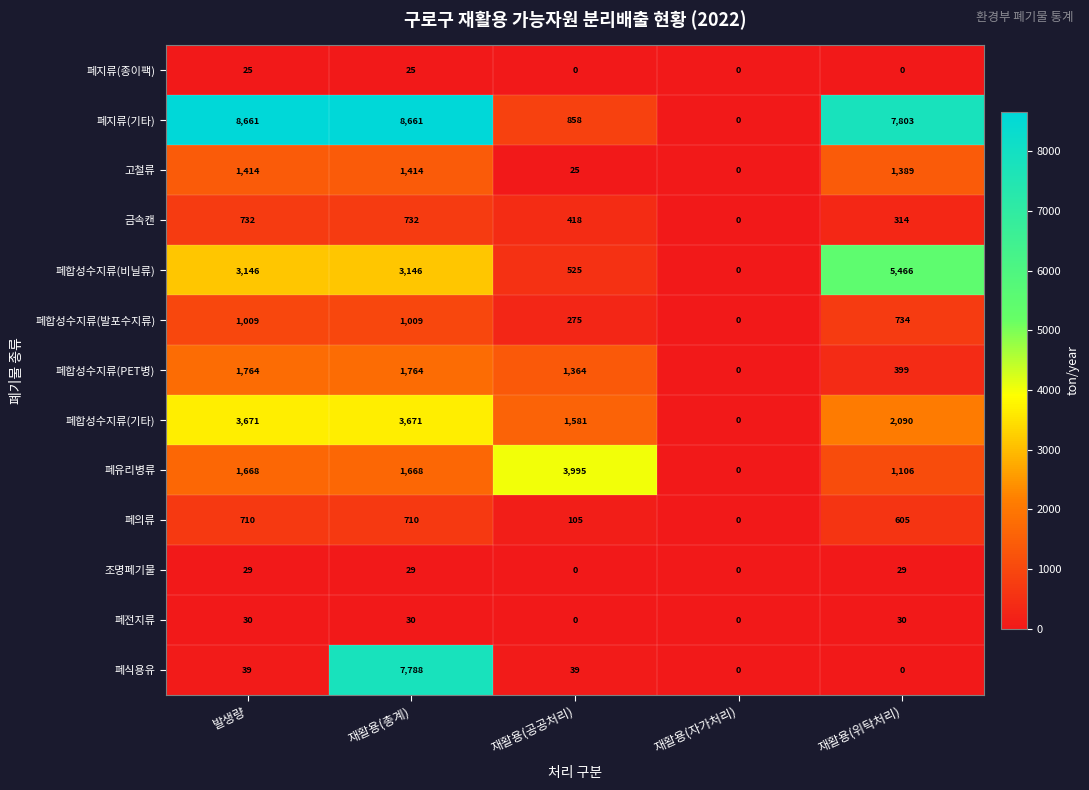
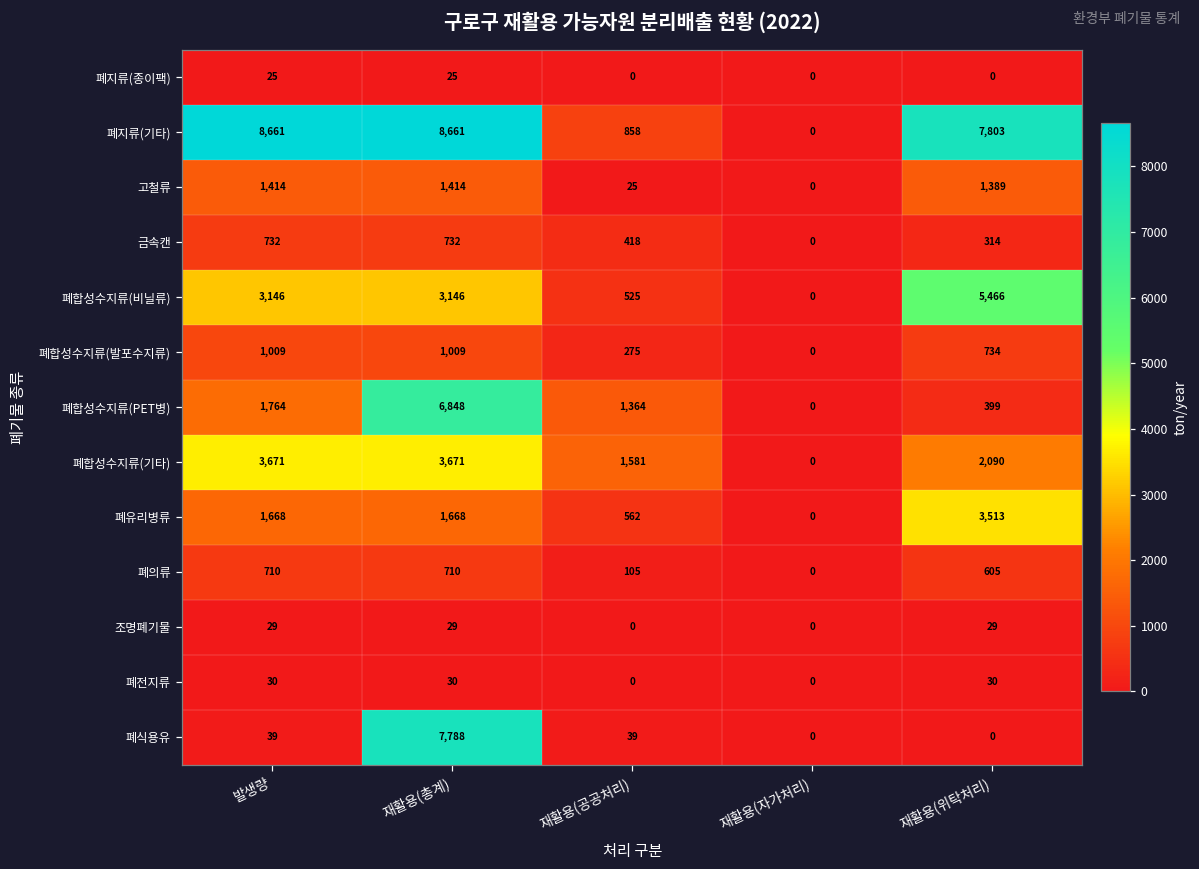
  {
    "폐지류(종이팩)": {
      "발생량": "25",
      "재활용(총계)": "25",
      "재활용(공공처리)": "0",
      "재활용(자가처리)": "0",
      "재활용(위탁처리)": "0"
    },
    "폐지류(기타)": {
      "발생량": "8,661",
      "재활용(총계)": "8,661",
      "재활용(공공처리)": "858",
      "재활용(자가처리)": "0",
      "재활용(위탁처리)": "7,803"
    },
    "고철류": {
      "발생량": "1,414",
      "재활용(총계)": "1,414",
      "재활용(공공처리)": "25",
      "재활용(자가처리)": "0",
      "재활용(위탁처리)": "1,389"
    },
    "금속캔": {
      "발생량": "732",
      "재활용(총계)": "732",
      "재활용(공공처리)": "418",
      "재활용(자가처리)": "0",
      "재활용(위탁처리)": "314"
    },
    "폐합성수지류(비닐류)": {
      "발생량": "3,146",
      "재활용(총계)": "3,146",
      "재활용(공공처리)": "525",
      "재활용(자가처리)": "0",
      "재활용(위탁처리)": "5,466"
    },
    "폐합성수지류(발포수지류)": {
      "발생량": "1,009",
      "재활용(총계)": "1,009",
      "재활용(공공처리)": "275",
      "재활용(자가처리)": "0",
      "재활용(위탁처리)": "734"
    },
    "폐합성수지류(PET병)": {
      "발생량": "1,764",
-     "재활용(총계)": "1,764",
+     "재활용(총계)": "6,848",
      "재활용(공공처리)": "1,364",
      "재활용(자가처리)": "0",
      "재활용(위탁처리)": "399"
    },
    "폐합성수지류(기타)": {
      "발생량": "3,671",
      "재활용(총계)": "3,671",
      "재활용(공공처리)": "1,581",
      "재활용(자가처리)": "0",
      "재활용(위탁처리)": "2,090"
    },
    "폐유리병류": {
      "발생량": "1,668",
      "재활용(총계)": "1,668",
-     "재활용(공공처리)": "3,995",
+     "재활용(공공처리)": "562",
      "재활용(자가처리)": "0",
-     "재활용(위탁처리)": "1,106"
+     "재활용(위탁처리)": "3,513"
    },
    "폐의류": {
      "발생량": "710",
      "재활용(총계)": "710",
      "재활용(공공처리)": "105",
      "재활용(자가처리)": "0",
      "재활용(위탁처리)": "605"
    },
    "조명폐기물": {
      "발생량": "29",
      "재활용(총계)": "29",
      "재활용(공공처리)": "0",
      "재활용(자가처리)": "0",
      "재활용(위탁처리)": "29"
    },
    "폐전지류": {
      "발생량": "30",
      "재활용(총계)": "30",
      "재활용(공공처리)": "0",
      "재활용(자가처리)": "0",
      "재활용(위탁처리)": "30"
    },
    "폐식용유": {
      "발생량": "39",
      "재활용(총계)": "7,788",
      "재활용(공공처리)": "39",
      "재활용(자가처리)": "0",
      "재활용(위탁처리)": "0"
    }
  }
